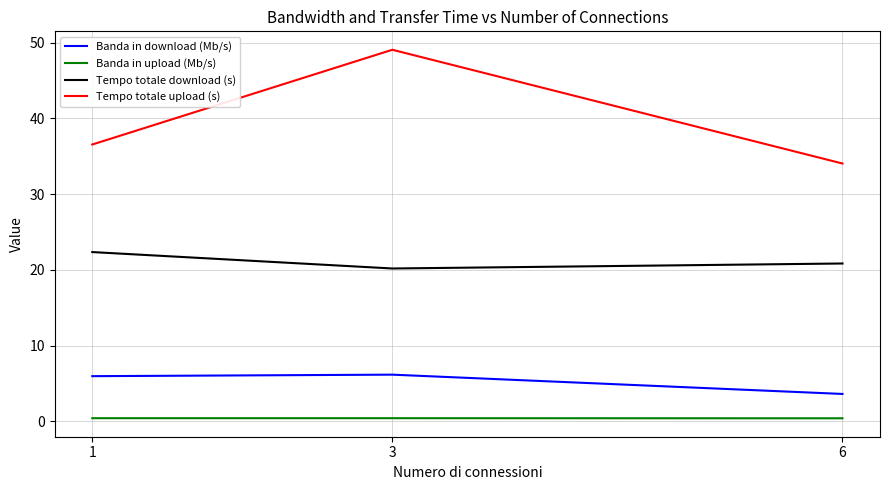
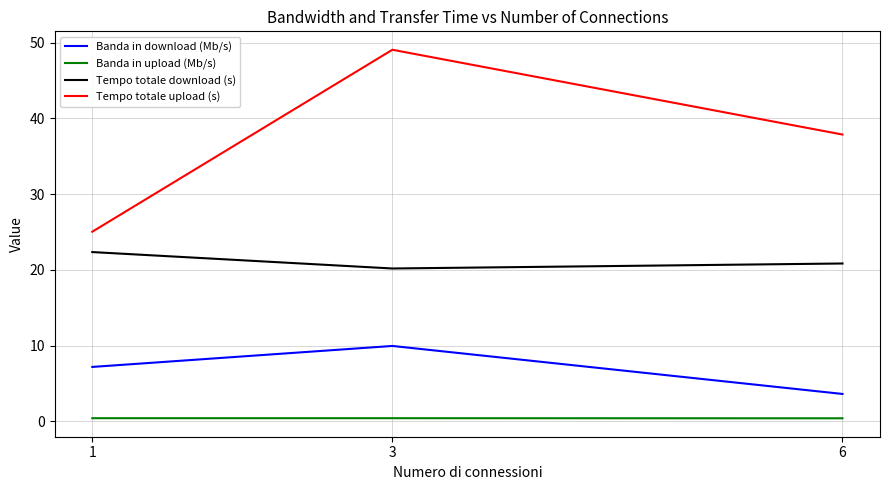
  {
    "Banda in download (Mb/s)": {
-     "1": 6,
-     "3": 6,
+     "1": 7,
+     "3": 10,
      "6": 4
    },
    "Banda in upload (Mb/s)": {
      "1": 0,
      "3": 0,
      "6": 0
    },
    "Tempo totale download (s)": {
      "1": 22,
      "3": 20,
      "6": 21
    },
    "Tempo totale upload (s)": {
-     "1": 37,
+     "1": 25,
      "3": 49,
-     "6": 34
+     "6": 38
    }
  }
